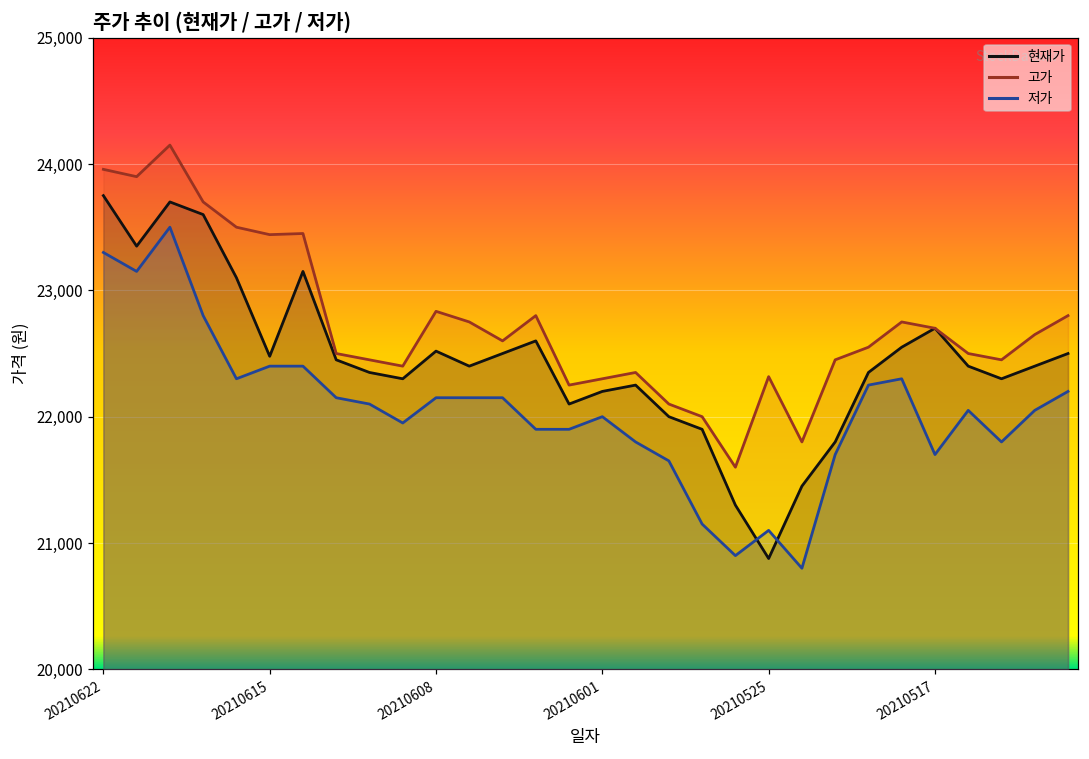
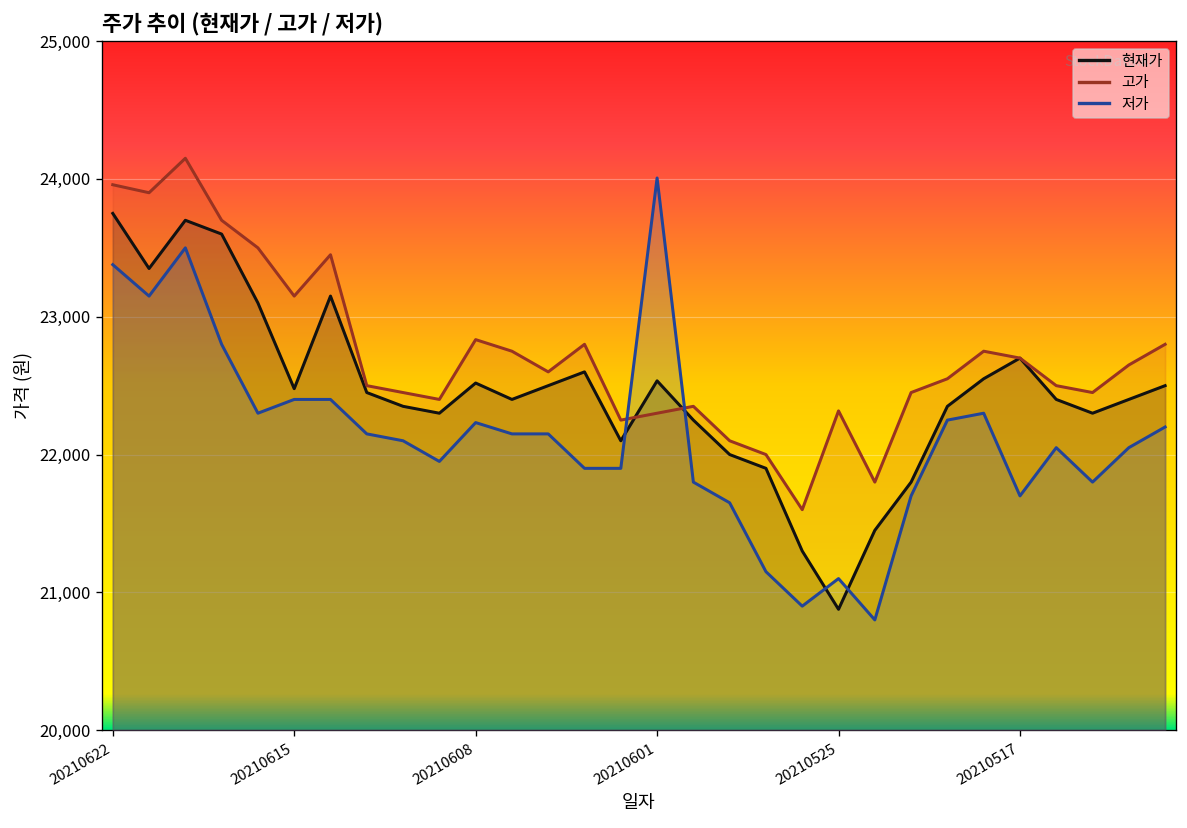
  {
    "현재가": {
      "20210622": "23,750",
      "20210615": "22,480",
      "20210608": "22,520",
-     "20210601": "22,200",
+     "20210601": "22,540",
      "20210525": "20,880"
    },
    "고가": {
      "20210622": "23,960",
-     "20210615": "23,440",
+     "20210615": "23,150",
      "20210608": "22,830",
      "20210601": "22,300",
      "20210525": "22,320"
    },
    "저가": {
-     "20210622": "23,300",
+     "20210622": "23,380",
      "20210615": "22,400",
-     "20210608": "22,150",
-     "20210601": "22,000",
+     "20210608": "22,230",
+     "20210601": "24,010",
      "20210525": "21,100",
      "20210517": "21,700"
    }
  }
